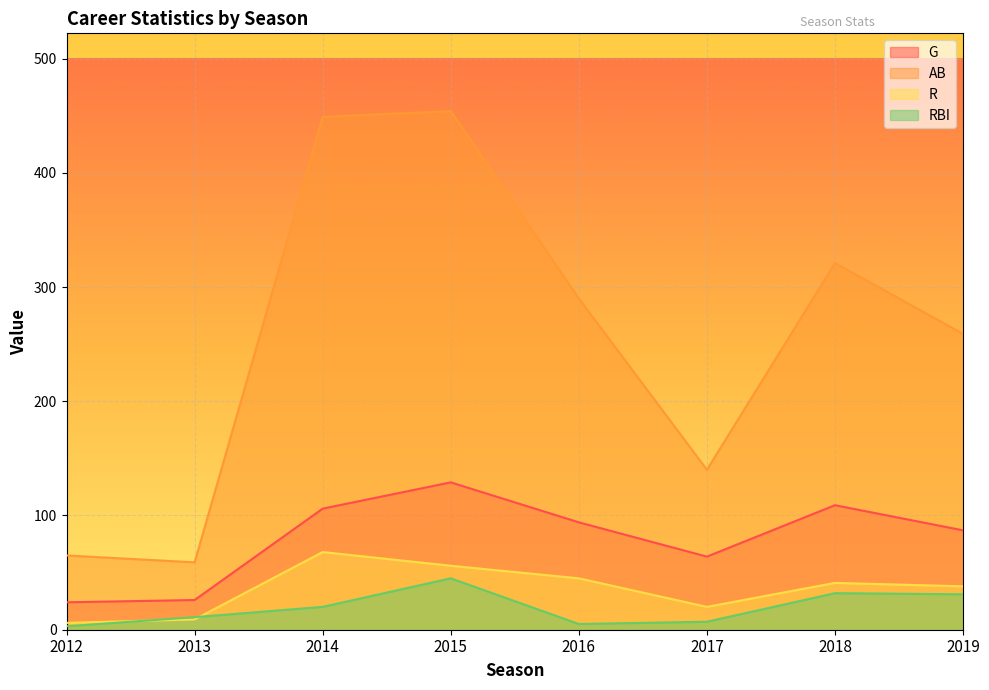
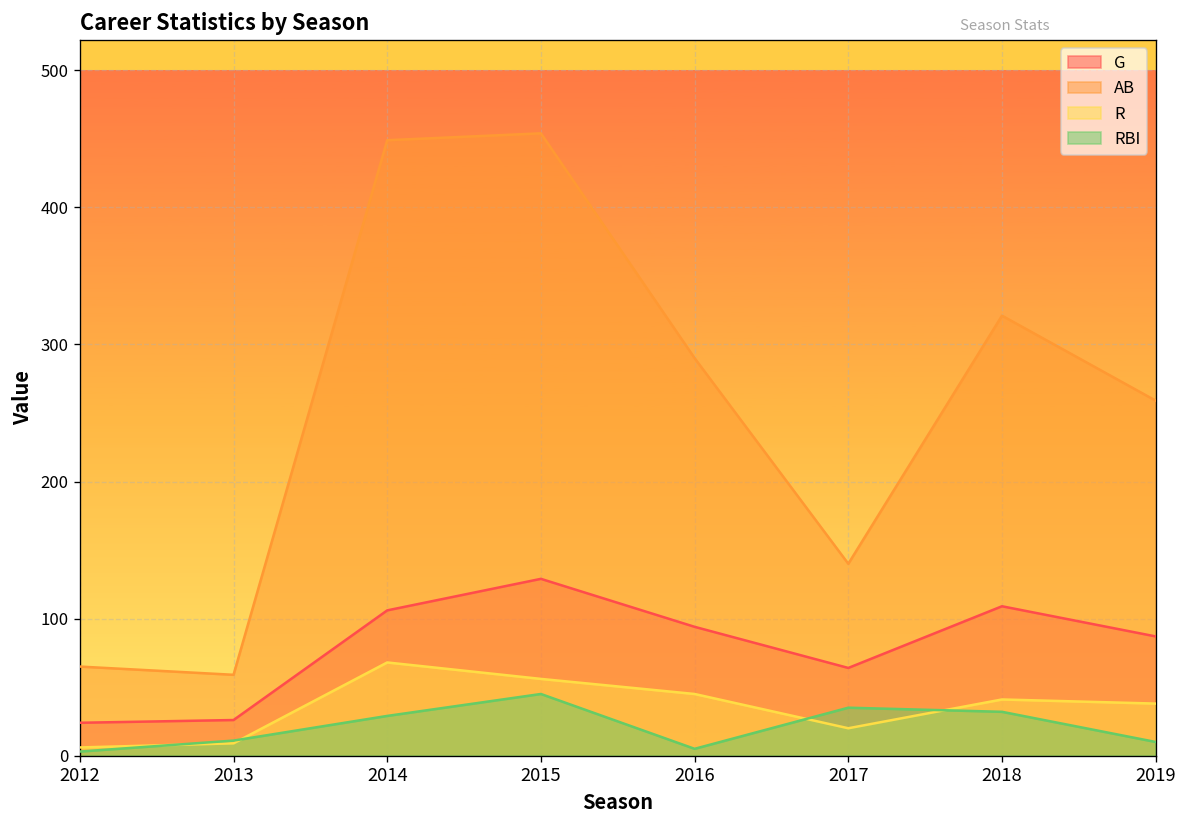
  {
    "RBI": {
      "2012": 3,
-     "2014": 20,
+     "2014": 29,
      "2015": 45,
      "2016": 5,
-     "2017": 7,
+     "2017": 35,
      "2018": 32,
-     "2019": 31
+     "2019": 10
    }
  }
